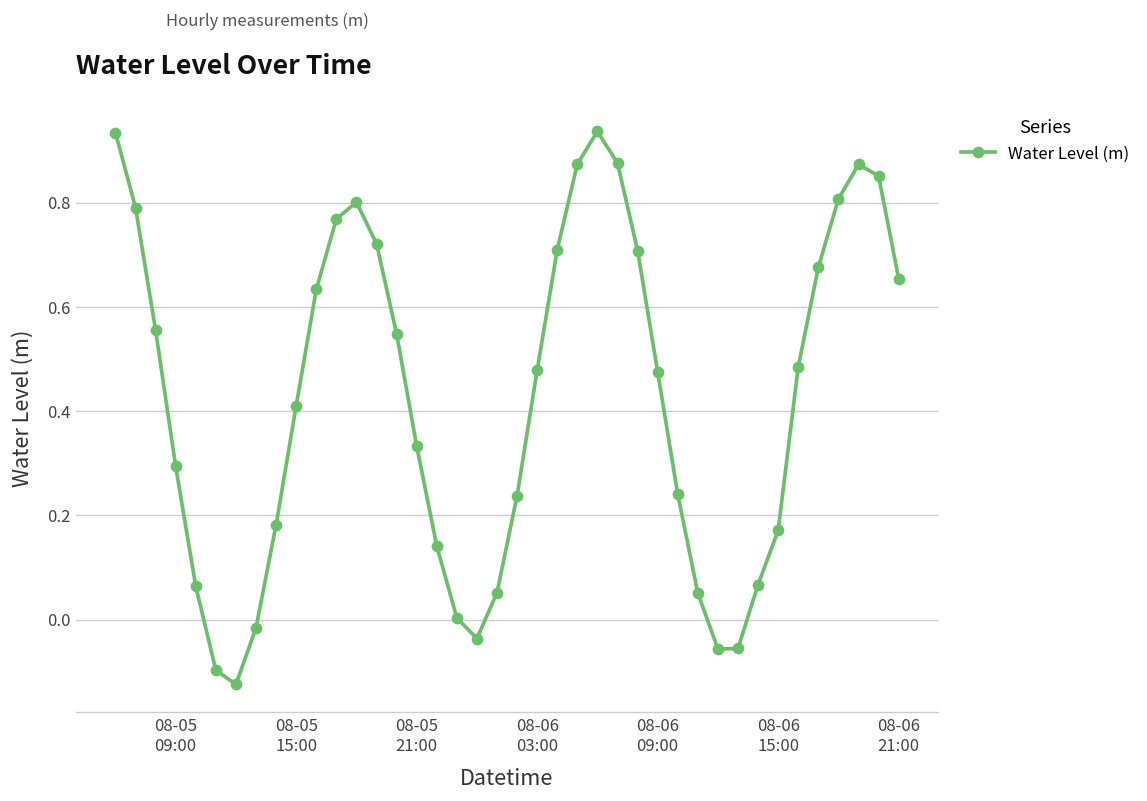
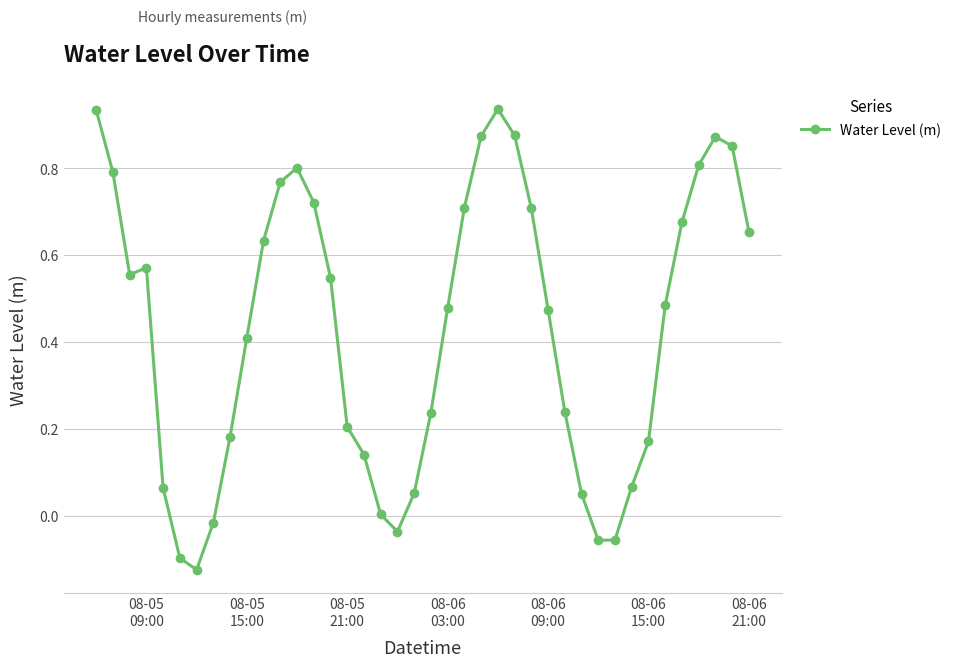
  {
-   "08-05 09:00": 0.29,
+   "08-05 09:00": 0.57,
    "08-05 15:00": 0.41,
-   "08-05 21:00": 0.33,
+   "08-05 21:00": 0.20,
    "08-06 03:00": 0.48,
    "08-06 09:00": 0.47,
    "08-06 15:00": 0.17,
    "08-06 21:00": 0.65
  }
